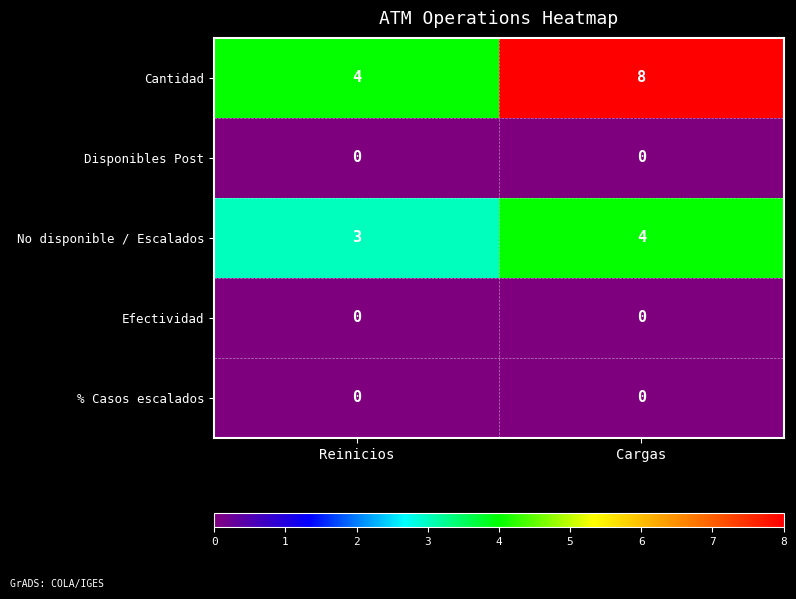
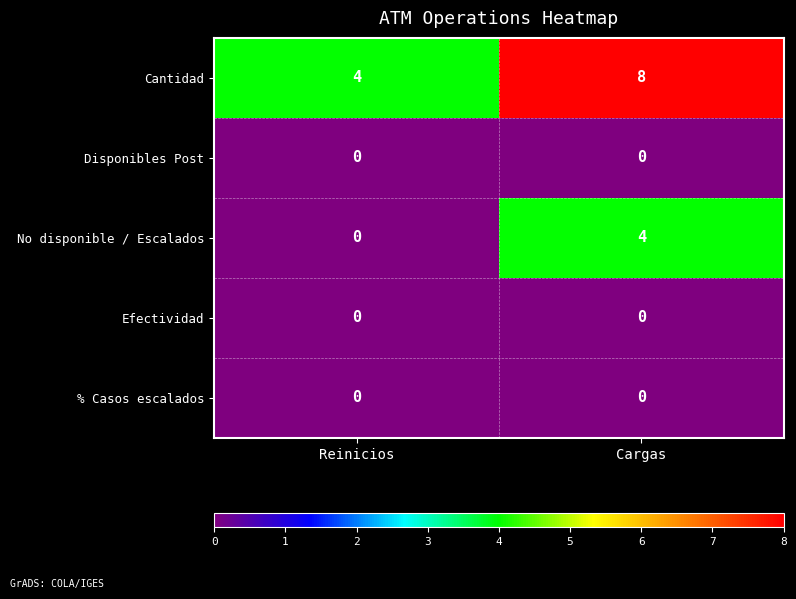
  {
    "Cantidad": {
      "Reinicios": 4,
      "Cargas": 8
    },
    "Disponibles Post": {
      "Reinicios": 0,
      "Cargas": 0
    },
    "No disponible / Escalados": {
-     "Reinicios": 3,
+     "Reinicios": 0,
      "Cargas": 4
    },
    "Efectividad": {
      "Reinicios": 0,
      "Cargas": 0
    },
    "% Casos escalados": {
      "Reinicios": 0,
      "Cargas": 0
    }
  }
